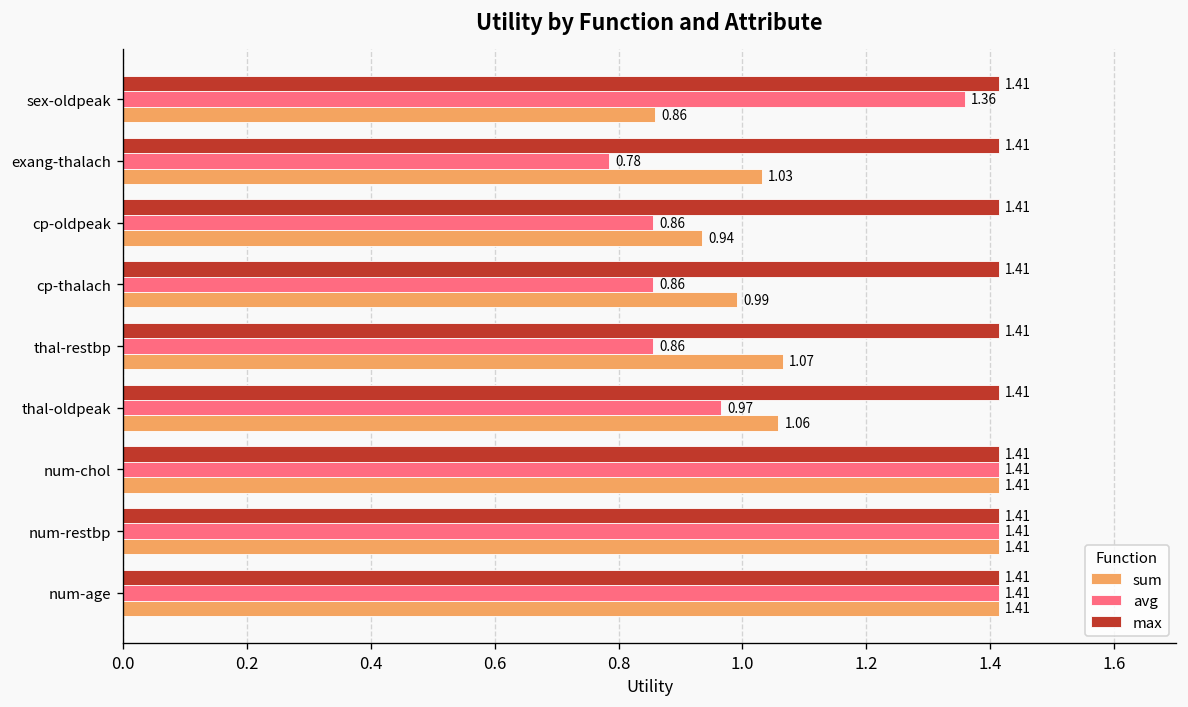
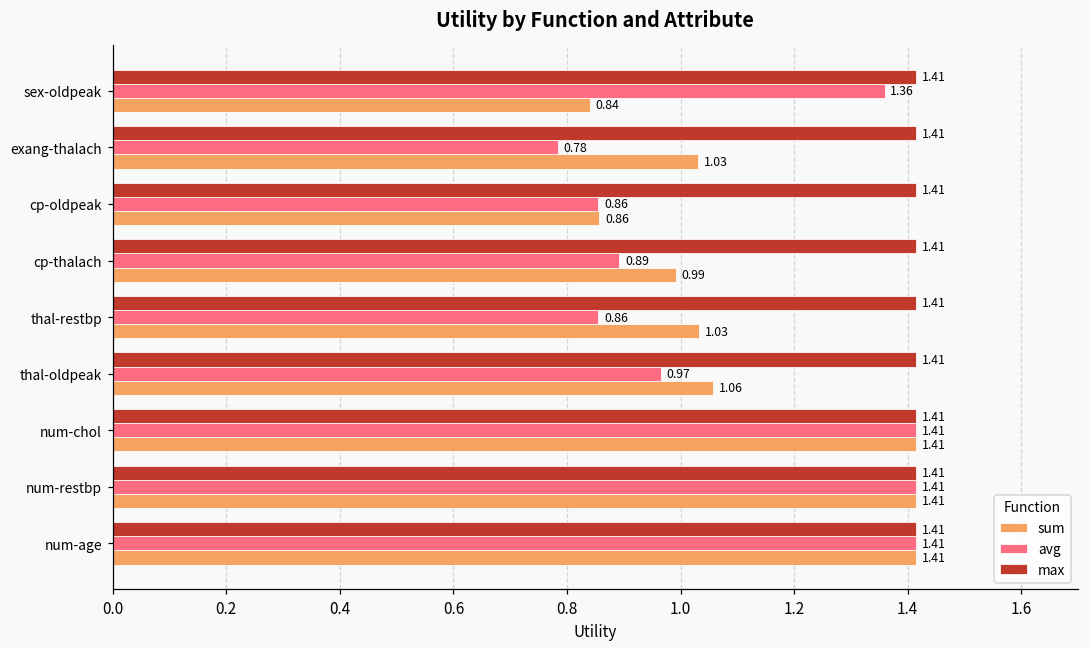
  {
    "sum": {
-     "sex-oldpeak": 0.86,
+     "sex-oldpeak": 0.84,
      "exang-thalach": 1.03,
-     "cp-oldpeak": 0.94,
+     "cp-oldpeak": 0.86,
      "cp-thalach": 0.99,
-     "thal-restbp": 1.07,
+     "thal-restbp": 1.03,
      "thal-oldpeak": 1.06,
      "num-chol": 1.41,
      "num-restbp": 1.41,
      "num-age": 1.41
    },
    "avg": {
      "sex-oldpeak": 1.36,
      "exang-thalach": 0.78,
      "cp-oldpeak": 0.86,
-     "cp-thalach": 0.86,
+     "cp-thalach": 0.89,
      "thal-restbp": 0.86,
      "thal-oldpeak": 0.97,
      "num-chol": 1.41,
      "num-restbp": 1.41,
      "num-age": 1.41
    },
    "max": {
      "sex-oldpeak": 1.41,
      "exang-thalach": 1.41,
      "cp-oldpeak": 1.41,
      "cp-thalach": 1.41,
      "thal-restbp": 1.41,
      "thal-oldpeak": 1.41,
      "num-chol": 1.41,
      "num-restbp": 1.41,
      "num-age": 1.41
    }
  }
